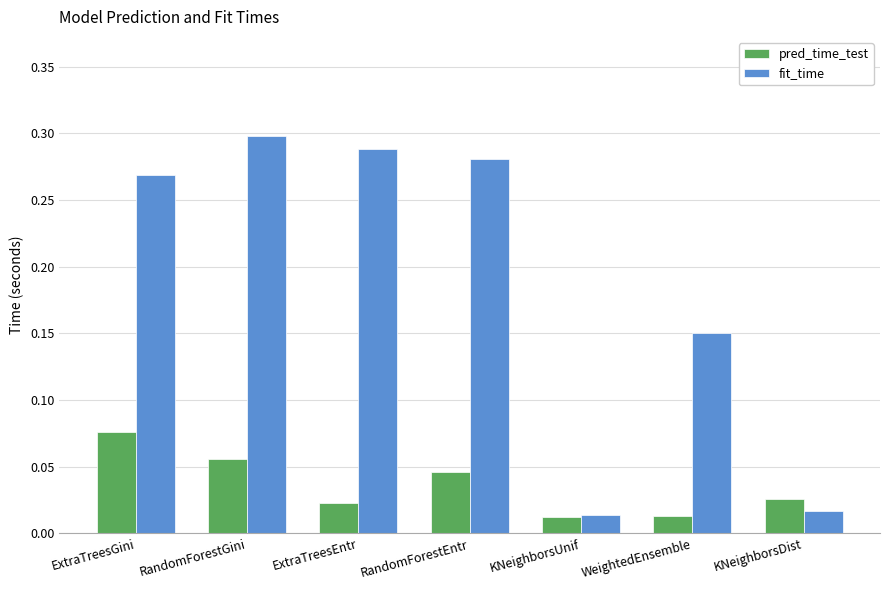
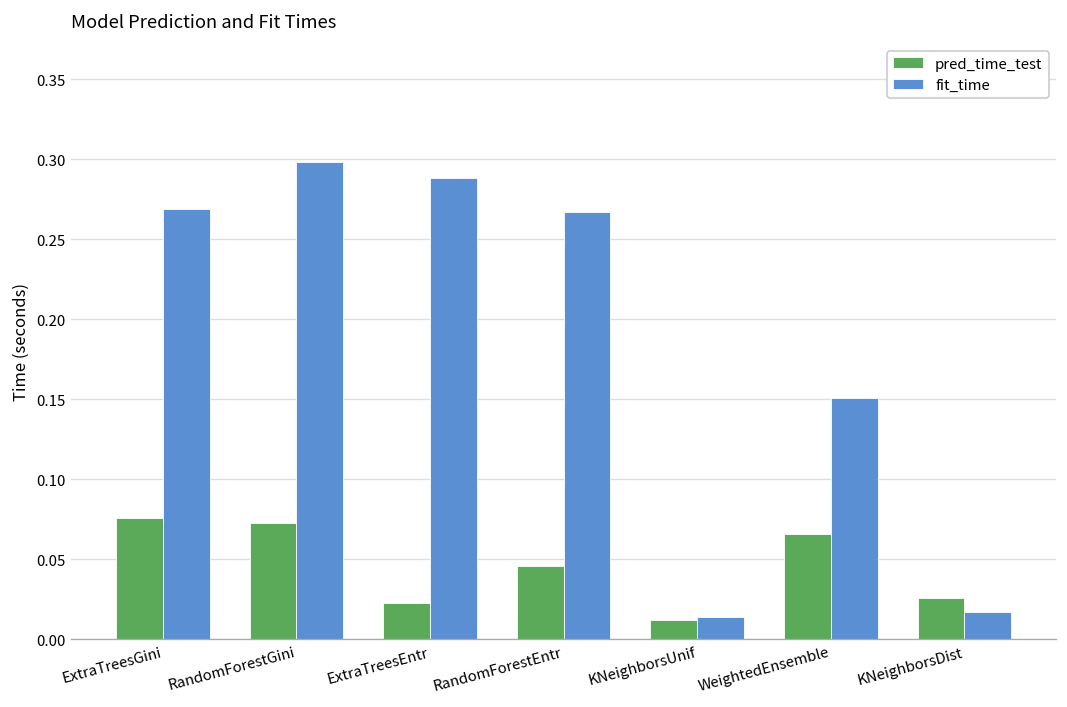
  {
    "pred_time_test": {
      "ExtraTreesGini": 0.076,
-     "RandomForestGini": 0.056,
+     "RandomForestGini": 0.072,
      "ExtraTreesEntr": 0.023,
      "RandomForestEntr": 0.046,
      "KNeighborsUnif": 0.012,
-     "WeightedEnsemble": 0.013,
+     "WeightedEnsemble": 0.066,
      "KNeighborsDist": 0.026
    },
    "fit_time": {
      "ExtraTreesGini": 0.269,
      "RandomForestGini": 0.298,
      "ExtraTreesEntr": 0.288,
-     "RandomForestEntr": 0.281,
+     "RandomForestEntr": 0.267,
      "KNeighborsUnif": 0.014,
      "WeightedEnsemble": 0.151,
      "KNeighborsDist": 0.017
    }
  }
